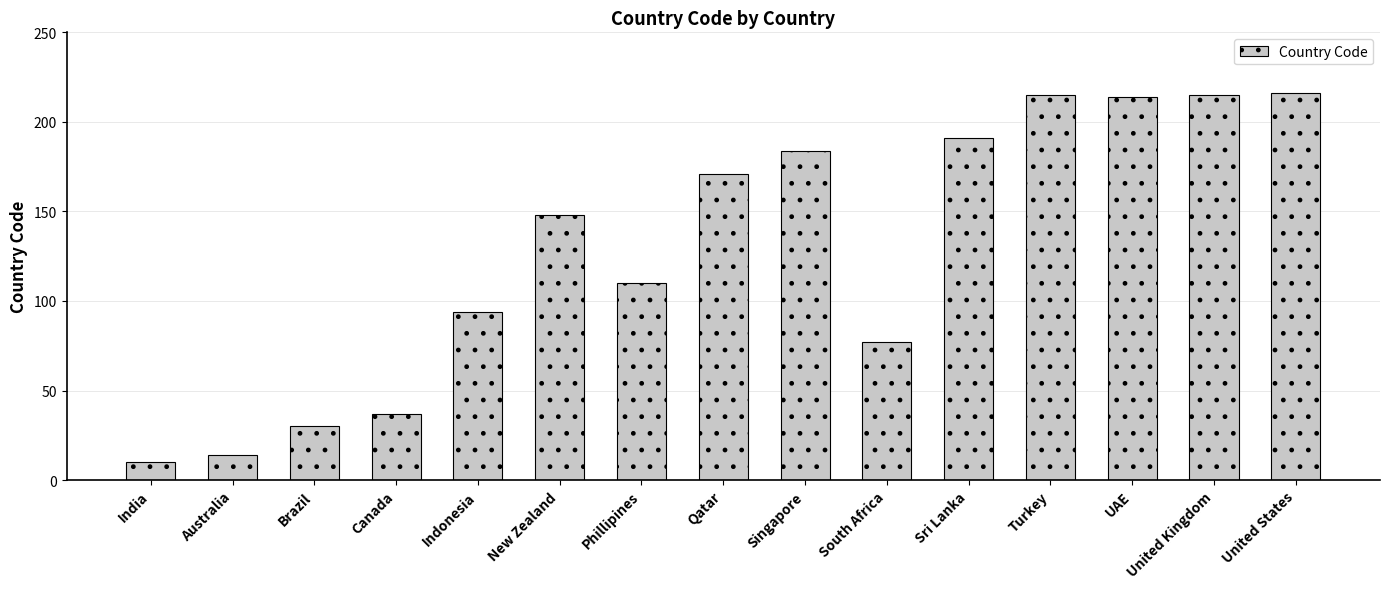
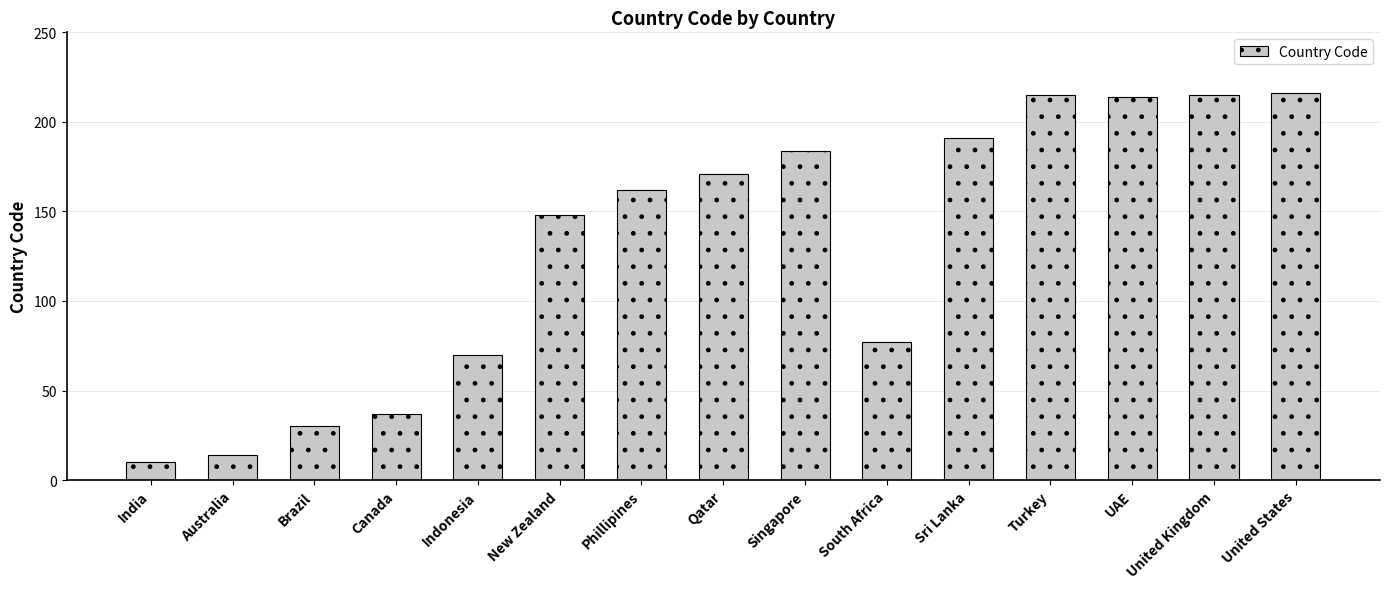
  {
    "India": 10,
    "Australia": 14,
    "Brazil": 30,
    "Canada": 37,
-   "Indonesia": 94,
+   "Indonesia": 70,
    "New Zealand": 148,
-   "Phillipines": 110,
+   "Phillipines": 162,
    "Qatar": 171,
    "Singapore": 184,
    "South Africa": 77,
    "Sri Lanka": 191,
    "Turkey": 215,
    "UAE": 214,
    "United Kingdom": 215,
    "United States": 216
  }
